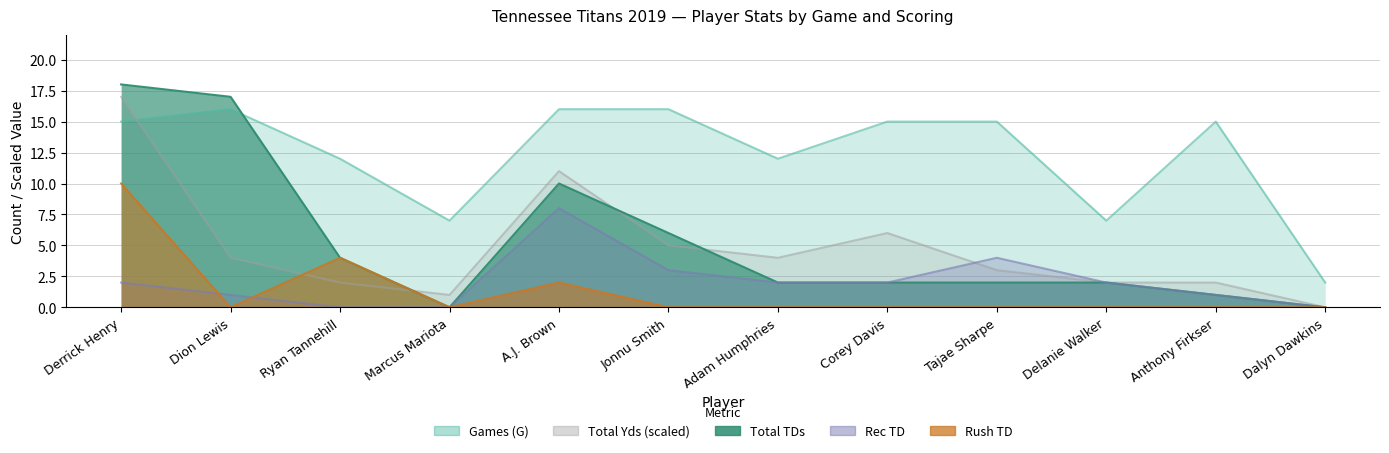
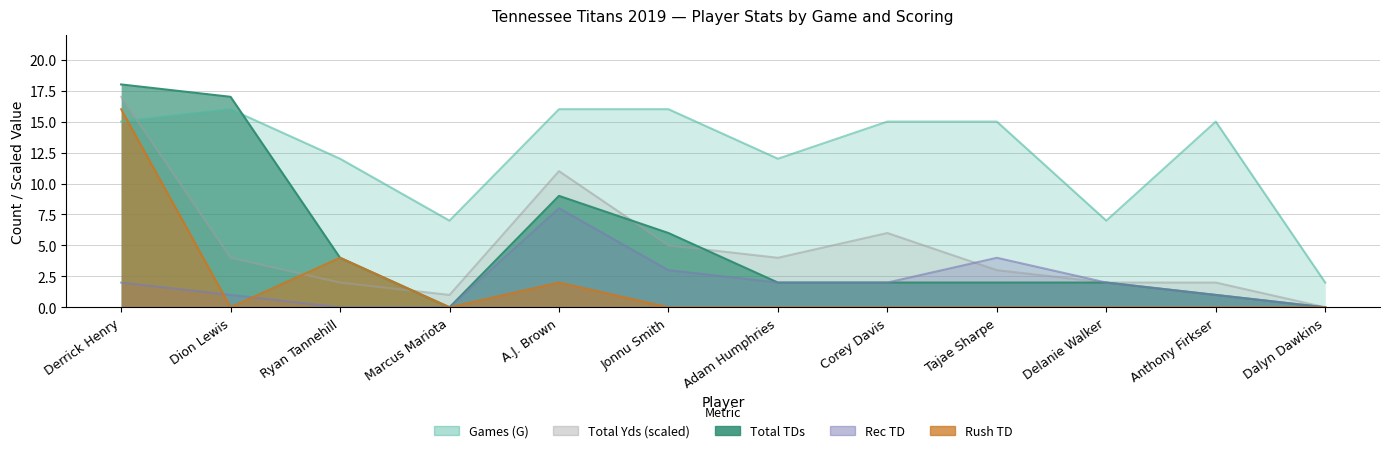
  {
    "Total TDs": {
      "Derrick Henry": 18,
      "Dion Lewis": 17,
-     "A.J. Brown": 10,
+     "A.J. Brown": 9,
      "Jonnu Smith": 6,
      "Tajae Sharpe": 2
    },
    "Rush TD": {
-     "Derrick Henry": 10,
+     "Derrick Henry": 16,
      "Dion Lewis": 0,
      "A.J. Brown": 2,
      "Jonnu Smith": 0,
      "Adam Humphries": 0,
      "Corey Davis": 0,
      "Tajae Sharpe": 0,
      "Delanie Walker": 0,
      "Anthony Firkser": 0
    }
  }
